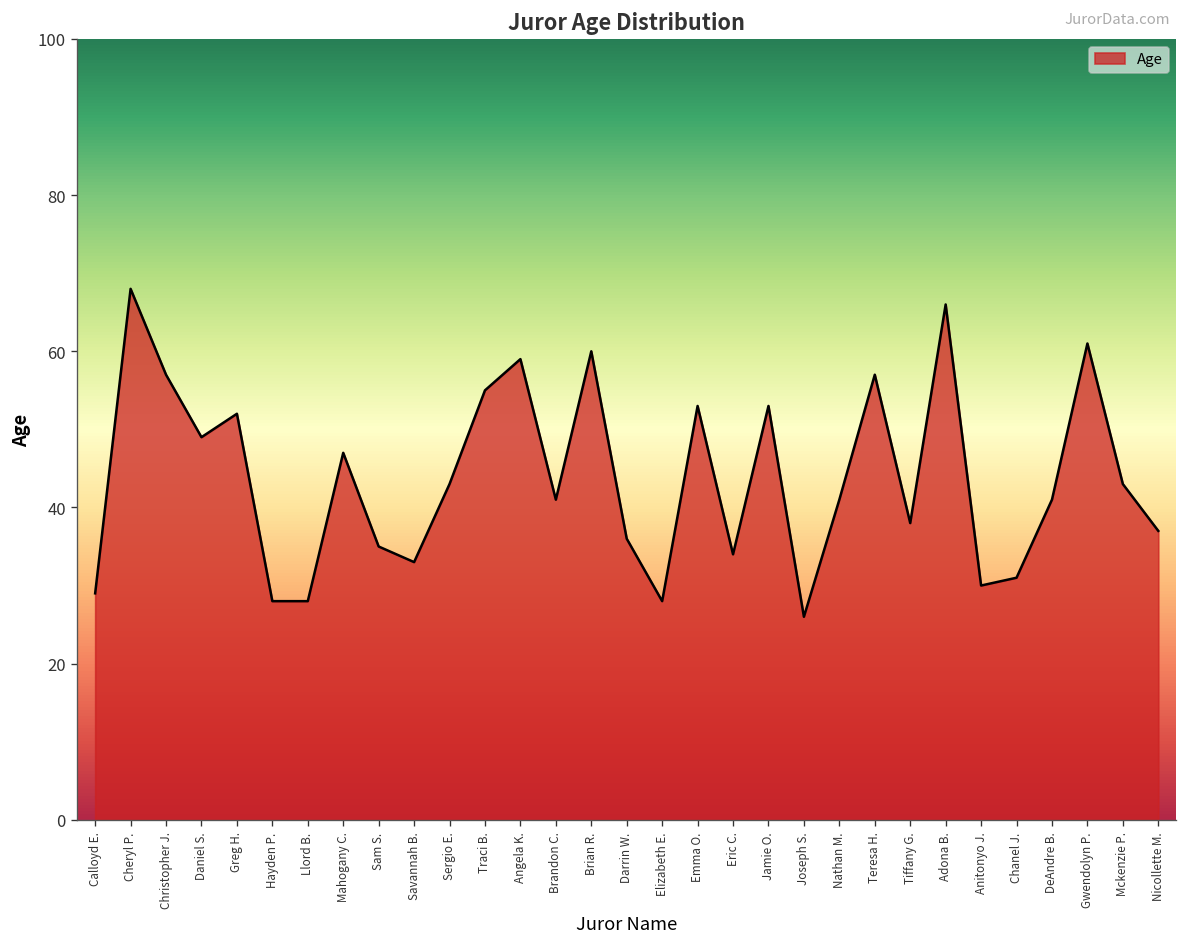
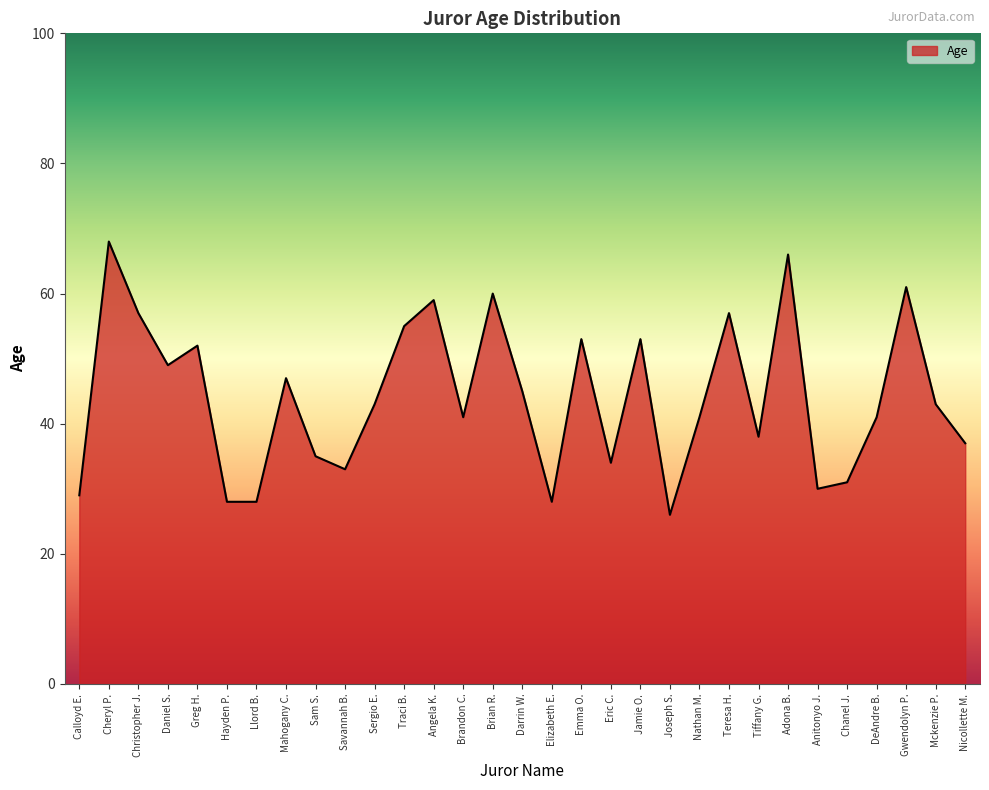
  {
    "Calloyd E.": 29,
    "Cheryl P.": 68,
    "Christopher J.": 57,
    "Daniel S.": 49,
    "Greg H.": 52,
    "Hayden P.": 28,
    "Llord B.": 28,
    "Mahogany C.": 47,
    "Sam S.": 35,
    "Savannah B.": 33,
    "Sergio E.": 43,
    "Traci B.": 55,
    "Angela K.": 59,
    "Brandon C.": 41,
    "Brian R.": 60,
-   "Darrin W.": 36,
+   "Darrin W.": 45,
    "Elizabeth E.": 28,
    "Emma O.": 53,
    "Eric C.": 34,
    "Jamie O.": 53,
    "Joseph S.": 26,
    "Nathan M.": 41,
    "Teresa H.": 57,
    "Tiffany G.": 38,
    "Adona B.": 66,
    "Anitonyo J.": 30,
    "Chanel J.": 31,
    "DeAndre B.": 41,
    "Gwendolyn P.": 61,
    "Mckenzie P.": 43,
    "Nicollette M.": 37
  }
